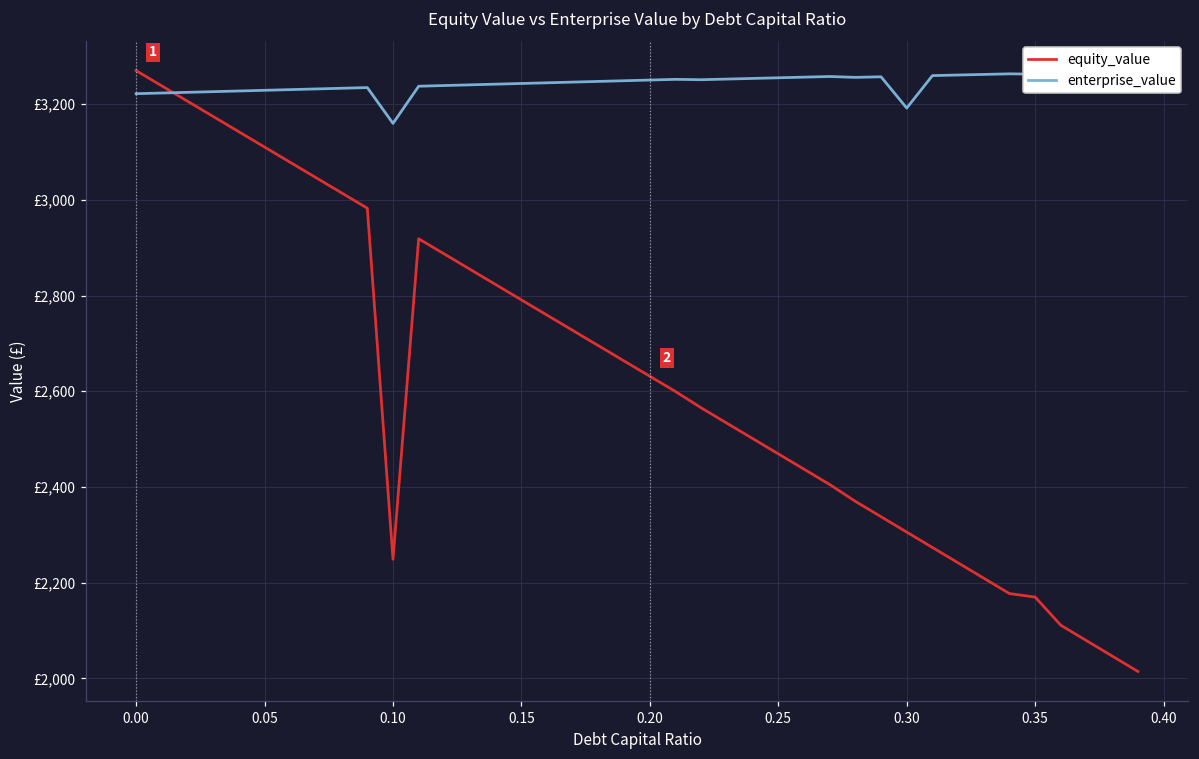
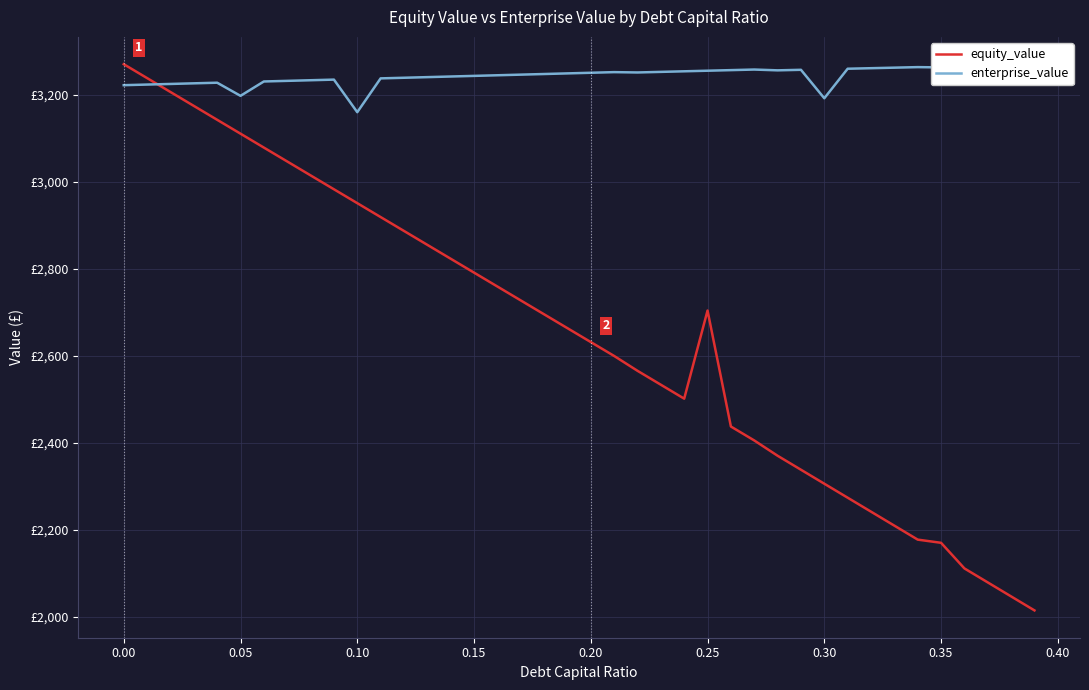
  {
    "equity_value": {
      "0.05": "£3,110",
-     "0.10": "£2,250",
+     "0.10": "£2,950",
      "0.15": "£2,790",
-     "0.25": "£2,470",
+     "0.25": "£2,700",
      "0.30": "£2,310",
      "0.35": "£2,170"
    },
    "enterprise_value": {
      "0.00": "£3,220",
-     "0.05": "£3,230",
+     "0.05": "£3,200",
      "0.10": "£3,160",
      "0.15": "£3,240",
      "0.20": "£3,250",
      "0.25": "£3,250",
      "0.30": "£3,190"
    }
  }
